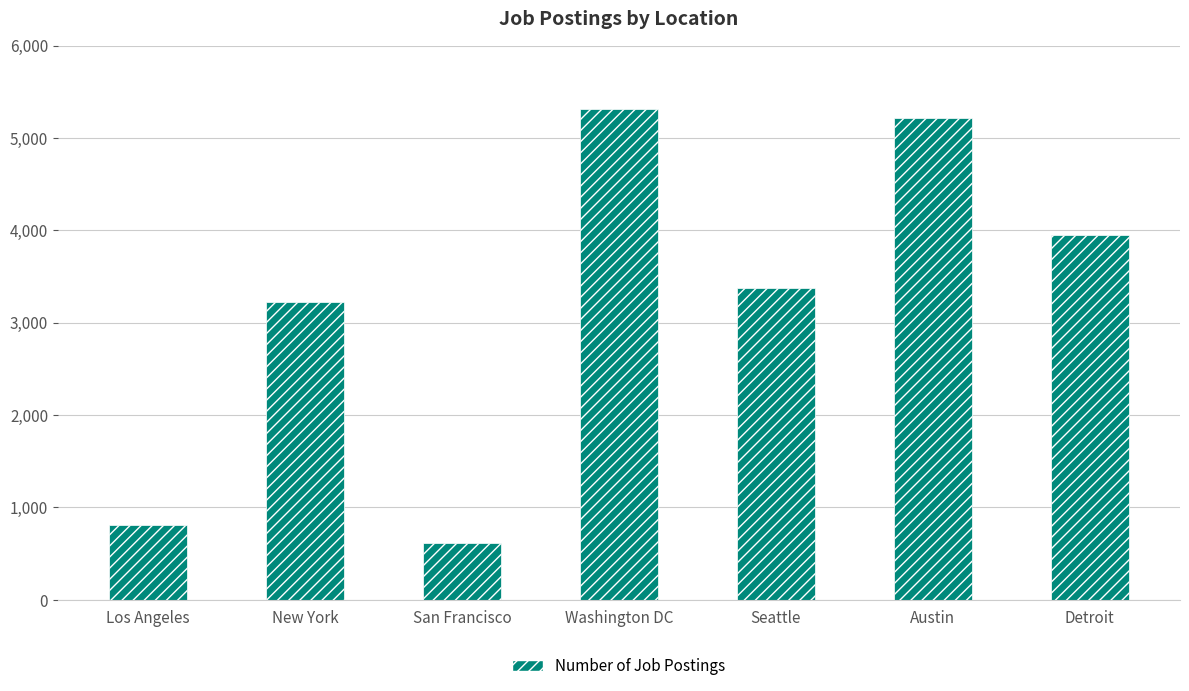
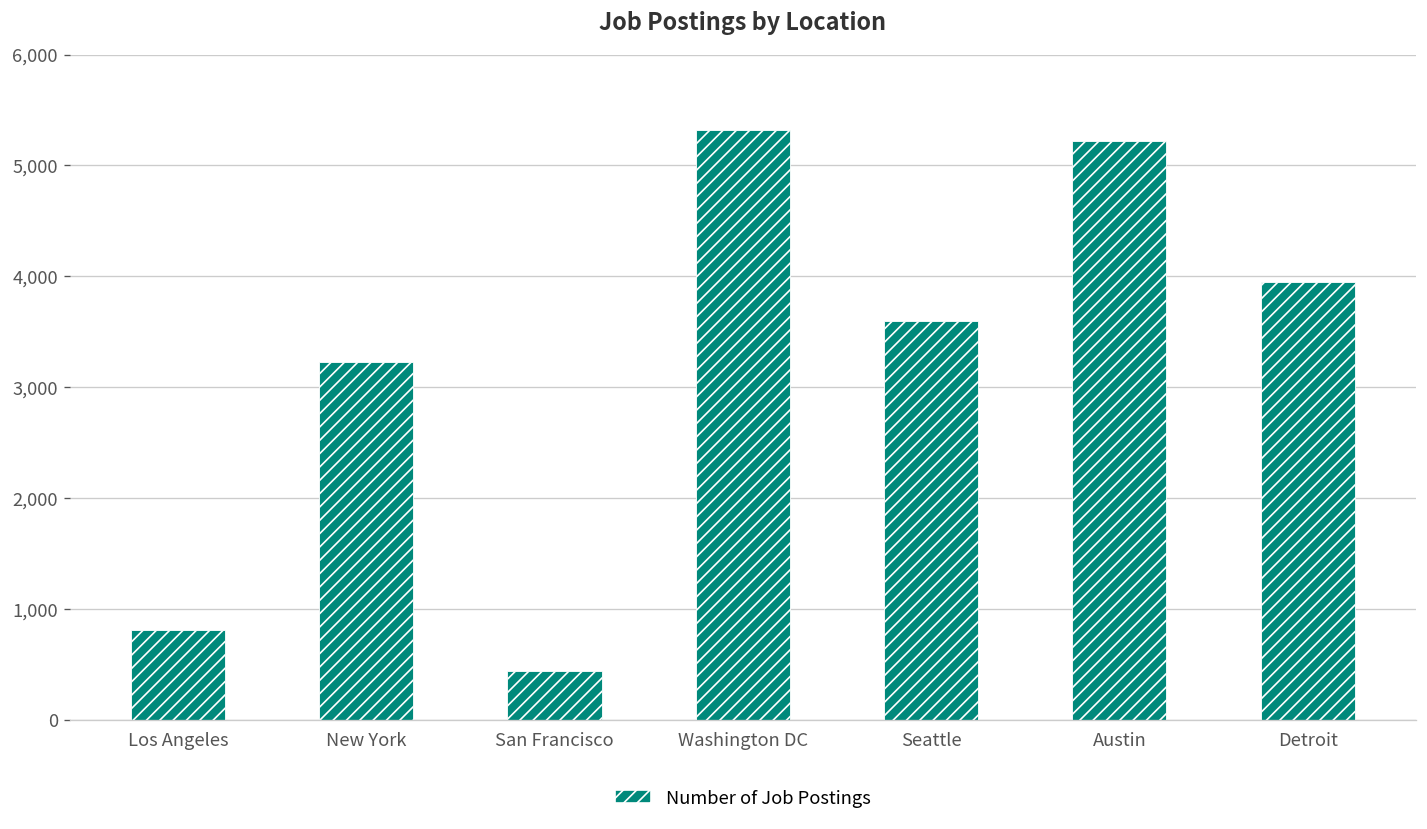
  {
    "Los Angeles": "800",
    "New York": "3,200",
-   "San Francisco": "600",
+   "San Francisco": "400",
    "Washington DC": "5,300",
-   "Seattle": "3,400",
+   "Seattle": "3,600",
    "Austin": "5,200",
    "Detroit": "3,900"
  }
